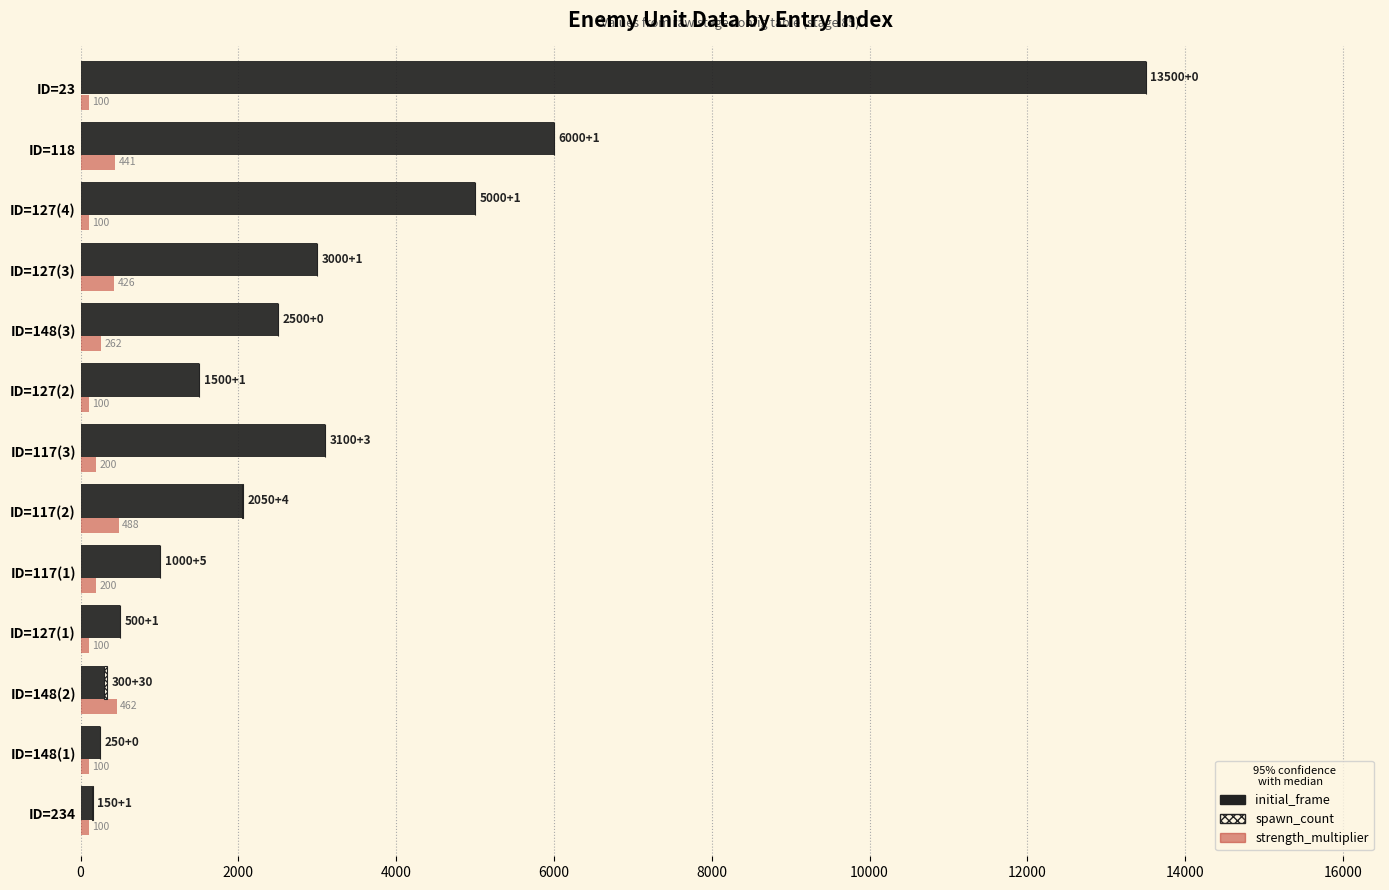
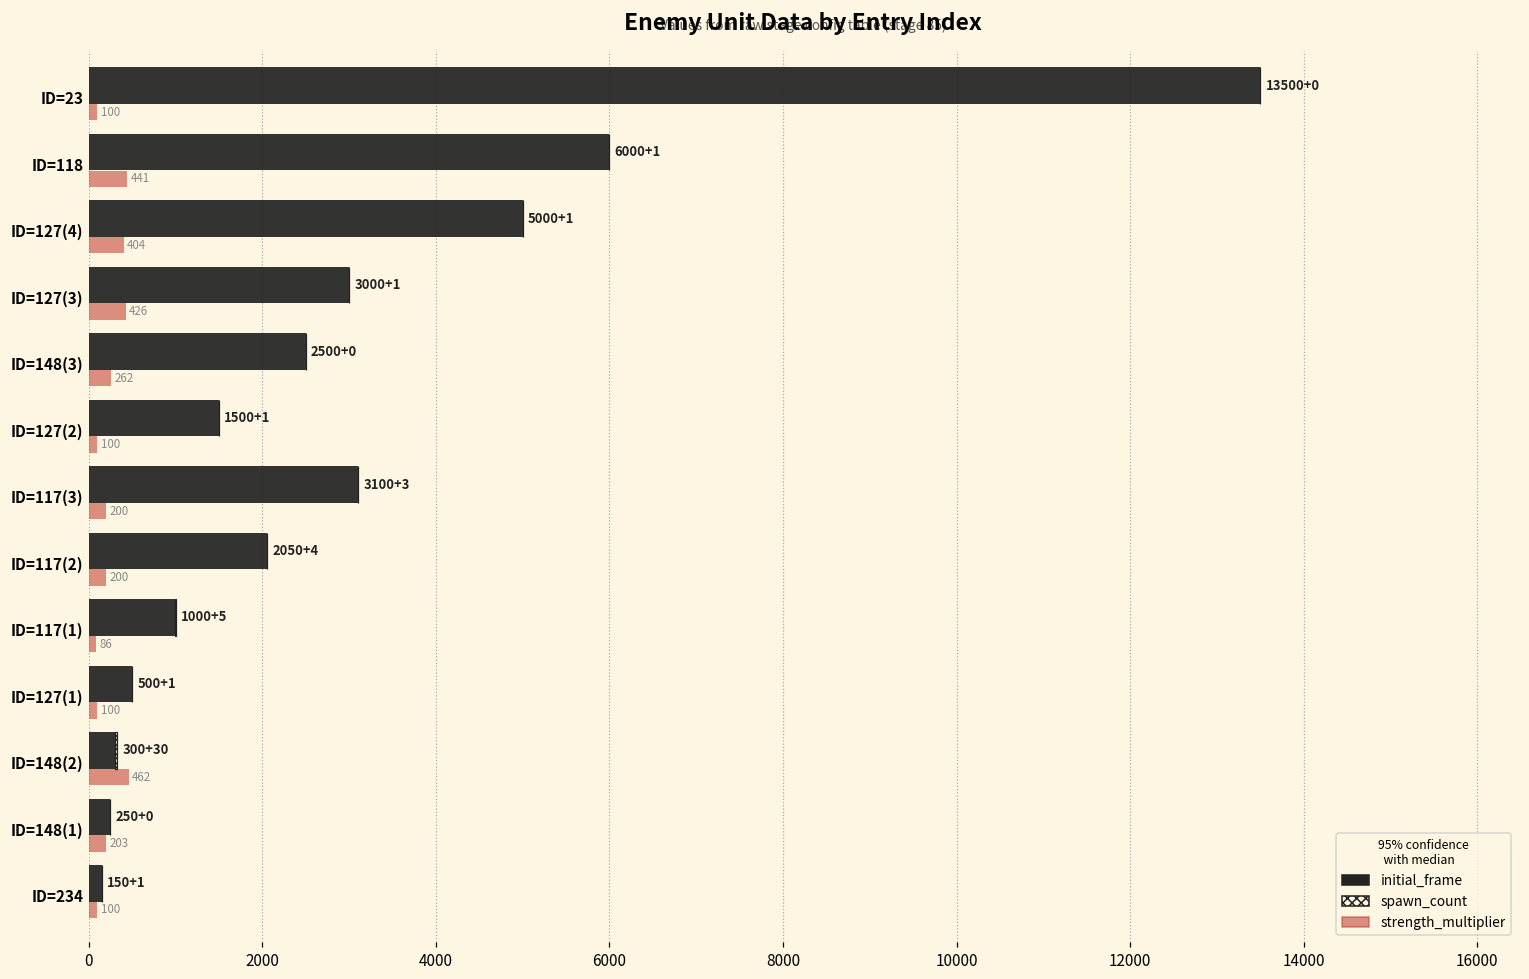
  {
    "strength_multiplier": {
      "ID=23": 100,
      "ID=118": 441,
-     "ID=127(4)": 100,
+     "ID=127(4)": 404,
      "ID=127(3)": 426,
      "ID=148(3)": 262,
      "ID=127(2)": 100,
      "ID=117(3)": 200,
-     "ID=117(2)": 488,
-     "ID=117(1)": 200,
+     "ID=117(2)": 200,
+     "ID=117(1)": 86,
      "ID=127(1)": 100,
      "ID=148(2)": 462,
-     "ID=148(1)": 100,
+     "ID=148(1)": 203,
      "ID=234": 100
    }
  }
